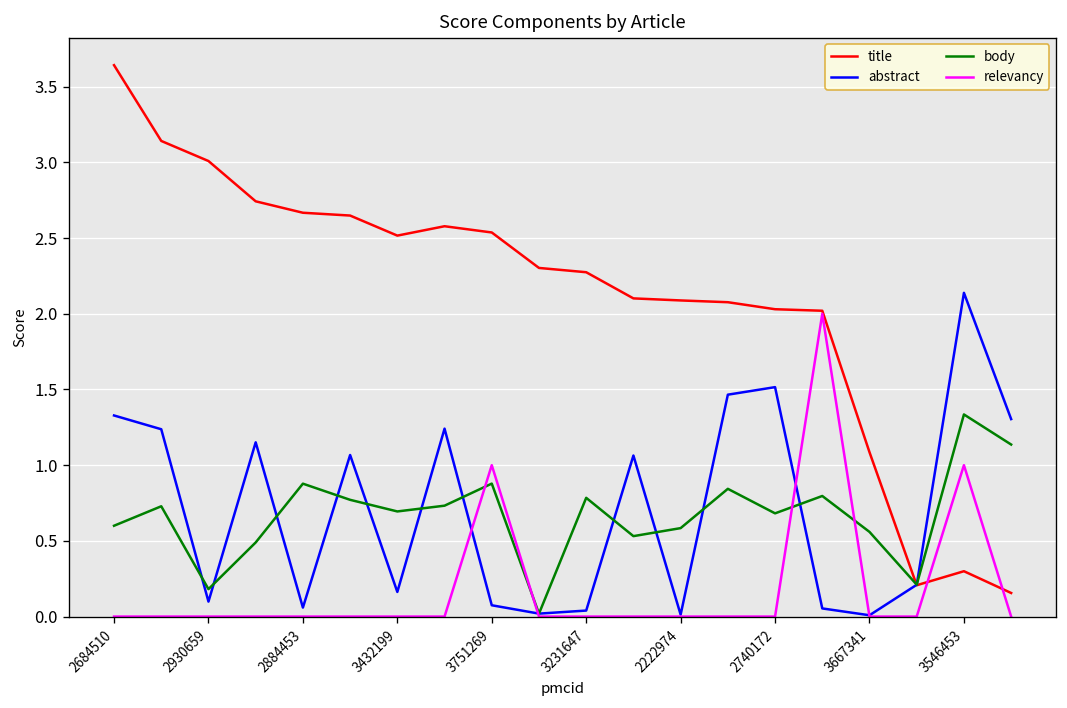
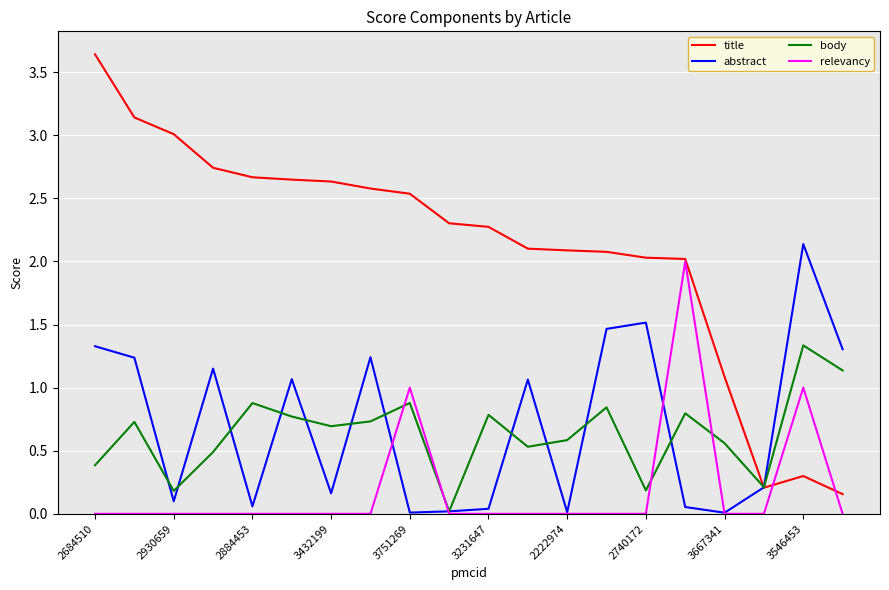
  {
    "title": {
      "2684510": 3.64,
      "2930659": 3.01,
      "2884453": 2.67,
-     "3432199": 2.52,
+     "3432199": 2.63,
      "3751269": 2.54,
      "3231647": 2.27,
      "2222974": 2.09,
      "2740172": 2.03,
      "3667341": 1.09,
      "3546453": 0.30
    },
    "abstract": {
      "2684510": 1.33,
      "2930659": 0.10,
      "2884453": 0.06,
      "3432199": 0.16,
-     "3751269": 0.07,
+     "3751269": 0.01,
      "3231647": 0.04,
      "2740172": 1.52,
      "3546453": 2.14
    },
    "body": {
-     "2684510": 0.60,
+     "2684510": 0.39,
      "2930659": 0.18,
      "2884453": 0.88,
      "3432199": 0.69,
      "3751269": 0.88,
      "3231647": 0.78,
      "2222974": 0.58,
-     "2740172": 0.68,
+     "2740172": 0.19,
      "3667341": 0.56,
      "3546453": 1.34
    },
    "relevancy": {
      "2684510": 0.00,
      "2930659": 0.00,
      "2884453": 0.00,
      "3432199": 0.00,
      "3751269": 1.00,
      "3231647": 0.00,
      "2740172": 0.00,
      "3546453": 1.00
    }
  }
